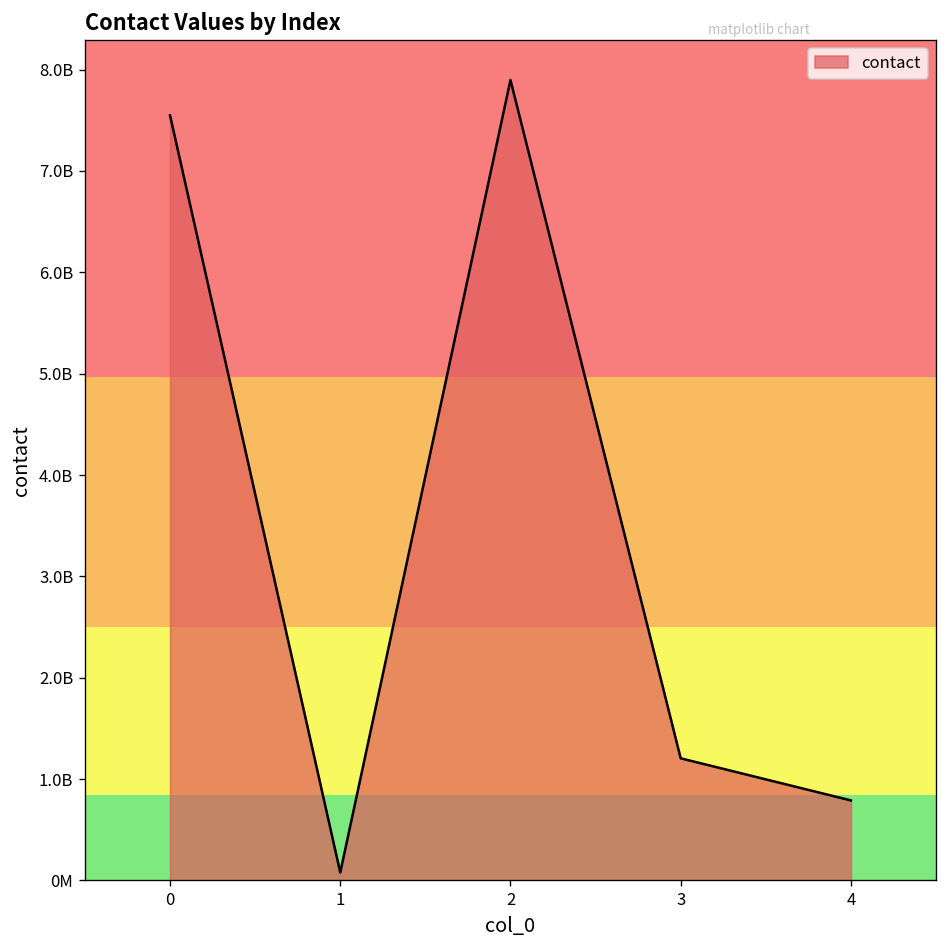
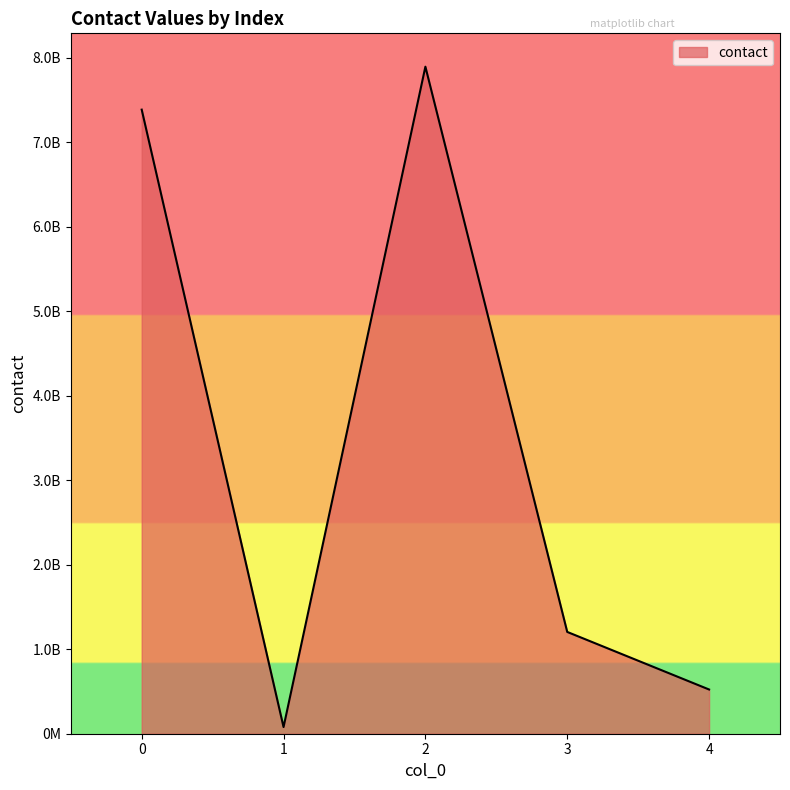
  {
-   "0": 7500000000,
+   "0": 7400000000,
    "1": 100000000,
    "2": 7900000000,
    "3": 1200000000,
-   "4": 800000000
+   "4": 500000000
  }
